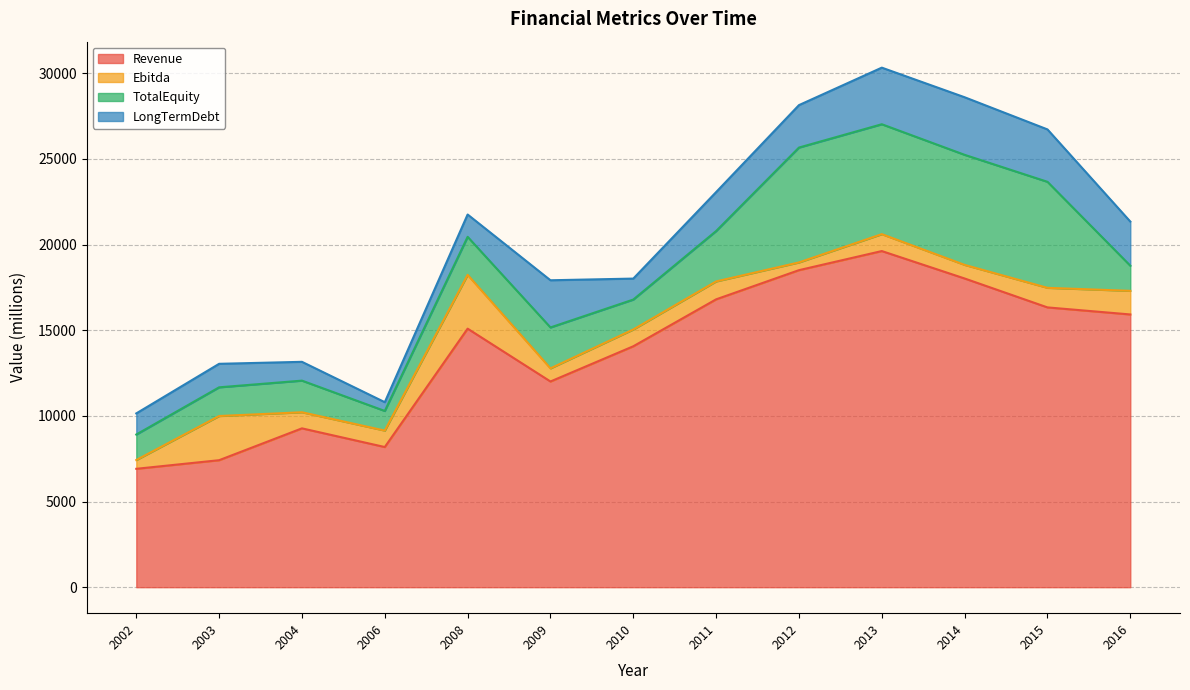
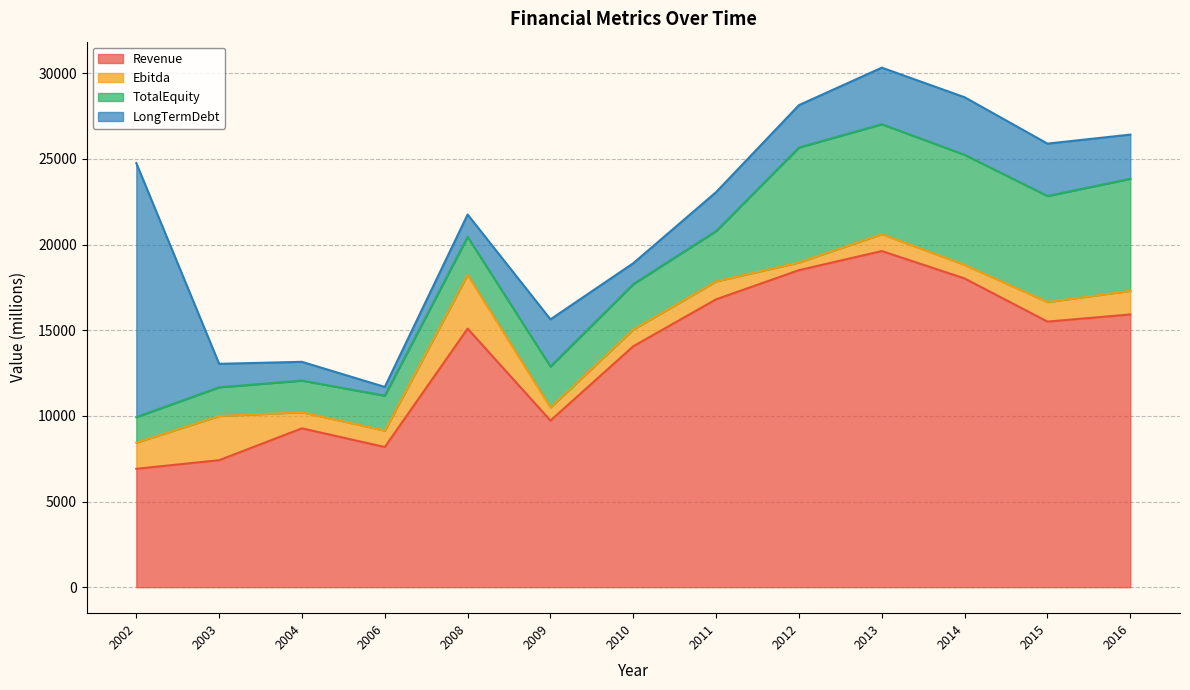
  {
    "Revenue": {
      "2002": 6900,
      "2003": 7400,
      "2004": 9300,
      "2006": 8200,
      "2008": 15100,
-     "2009": 12000,
+     "2009": 9700,
      "2010": 14100,
      "2011": 16800,
      "2012": 18500,
      "2013": 19600,
      "2014": 18000,
-     "2015": 16300,
+     "2015": 15500,
      "2016": 15900
    },
    "Ebitda": {
-     "2002": 500,
+     "2002": 1500,
      "2003": 2600,
      "2004": 900,
      "2006": 1000,
      "2008": 3100,
      "2009": 800,
      "2010": 1000,
      "2011": 1000,
      "2012": 500,
      "2013": 1000,
      "2014": 800,
      "2015": 1100,
      "2016": 1400
    },
    "TotalEquity": {
      "2002": 1500,
      "2003": 1700,
      "2004": 1800,
-     "2006": 1100,
+     "2006": 2000,
      "2008": 2200,
      "2009": 2400,
-     "2010": 1700,
+     "2010": 2600,
      "2011": 2900,
      "2012": 6700,
      "2013": 6400,
      "2014": 6400,
      "2015": 6200,
-     "2016": 1500
+     "2016": 6500
    },
    "LongTermDebt": {
-     "2002": 1200,
+     "2002": 14800,
      "2003": 1400,
      "2004": 1100,
      "2006": 500,
      "2008": 1300,
      "2009": 2800,
      "2010": 1200,
      "2011": 2300,
      "2012": 2500,
      "2013": 3300,
      "2014": 3400,
      "2015": 3100,
      "2016": 2600
    }
  }
